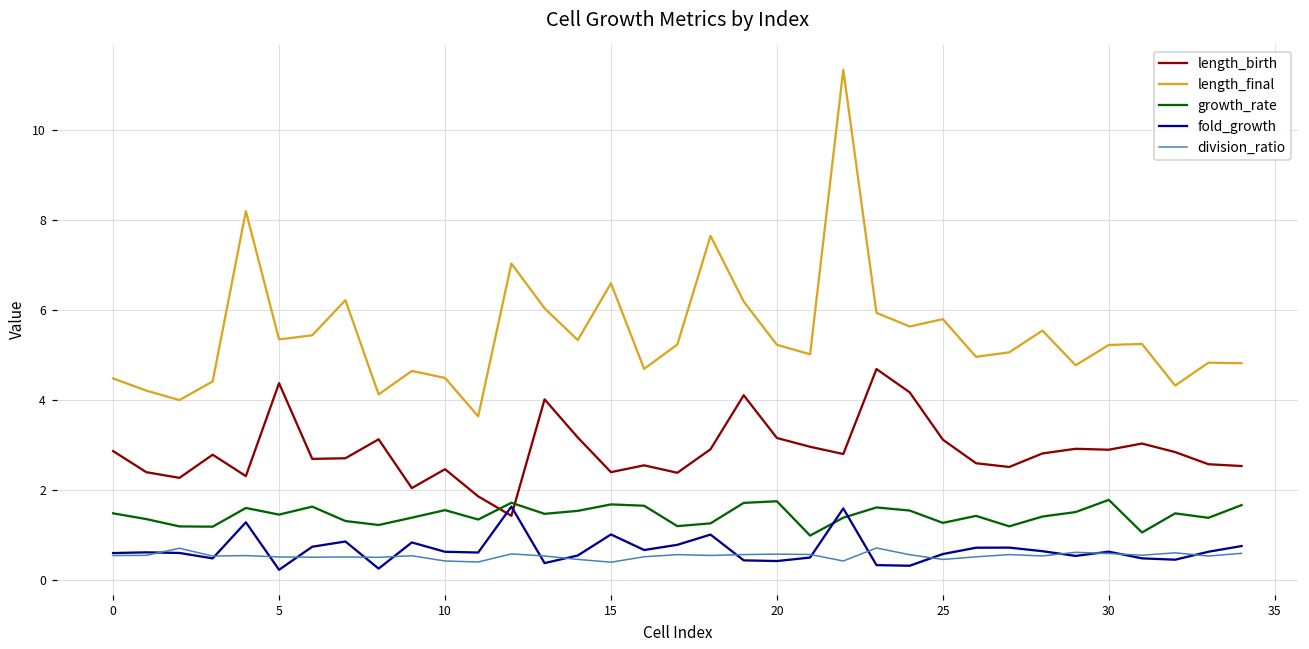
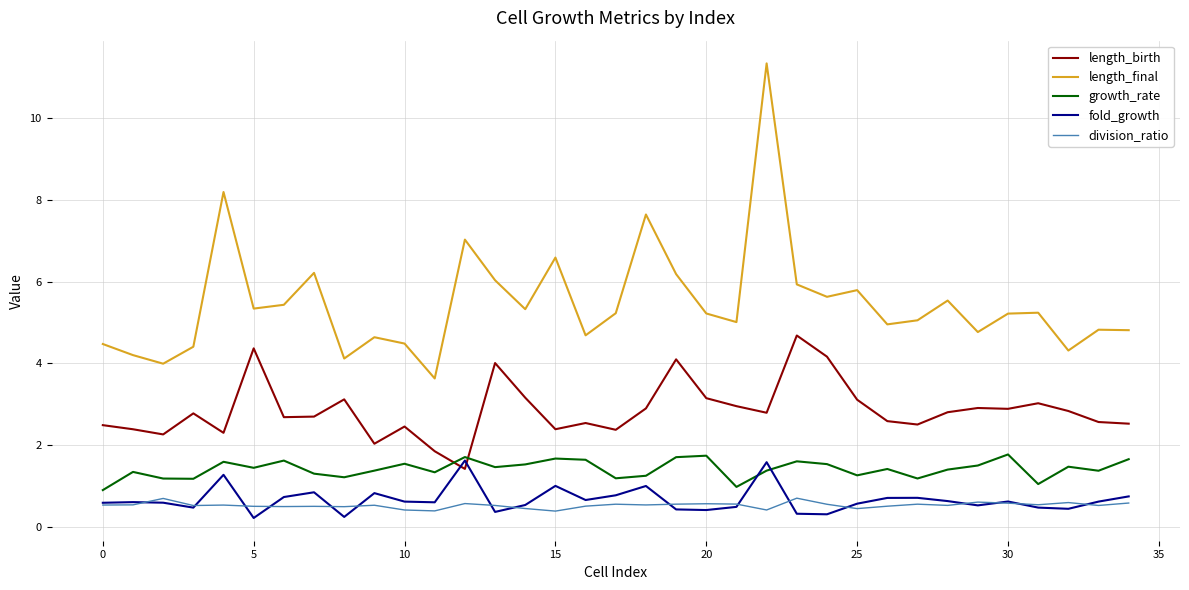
  {
    "length_birth": {
-     "0": 2.9,
+     "0": 2.5,
      "5": 4.4,
      "10": 2.5,
      "15": 2.4,
      "20": 3.2,
      "25": 3.1,
      "30": 2.9
    },
    "length_final": {
      "0": 4.5,
      "5": 5.3,
      "10": 4.5,
      "15": 6.6,
      "20": 5.2,
      "25": 5.8,
      "30": 5.2
    },
    "growth_rate": {
-     "0": 1.5,
+     "0": 0.9,
      "5": 1.4,
      "10": 1.5,
      "15": 1.7,
      "20": 1.7,
      "25": 1.3,
      "30": 1.8
    },
    "fold_growth": {
      "5": 0.2,
      "10": 0.6,
      "15": 1.0,
      "20": 0.4,
      "25": 0.6
    },
    "division_ratio": {
      "5": 0.5,
      "10": 0.4,
      "15": 0.4,
      "20": 0.6,
      "25": 0.4
    }
  }
